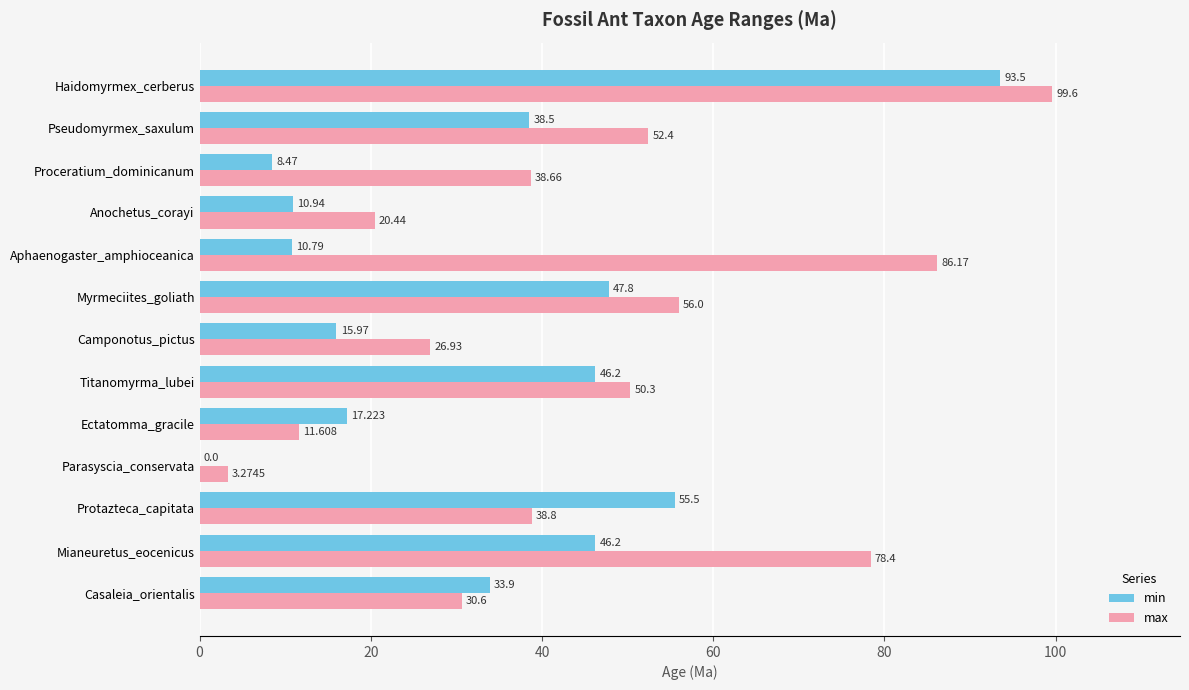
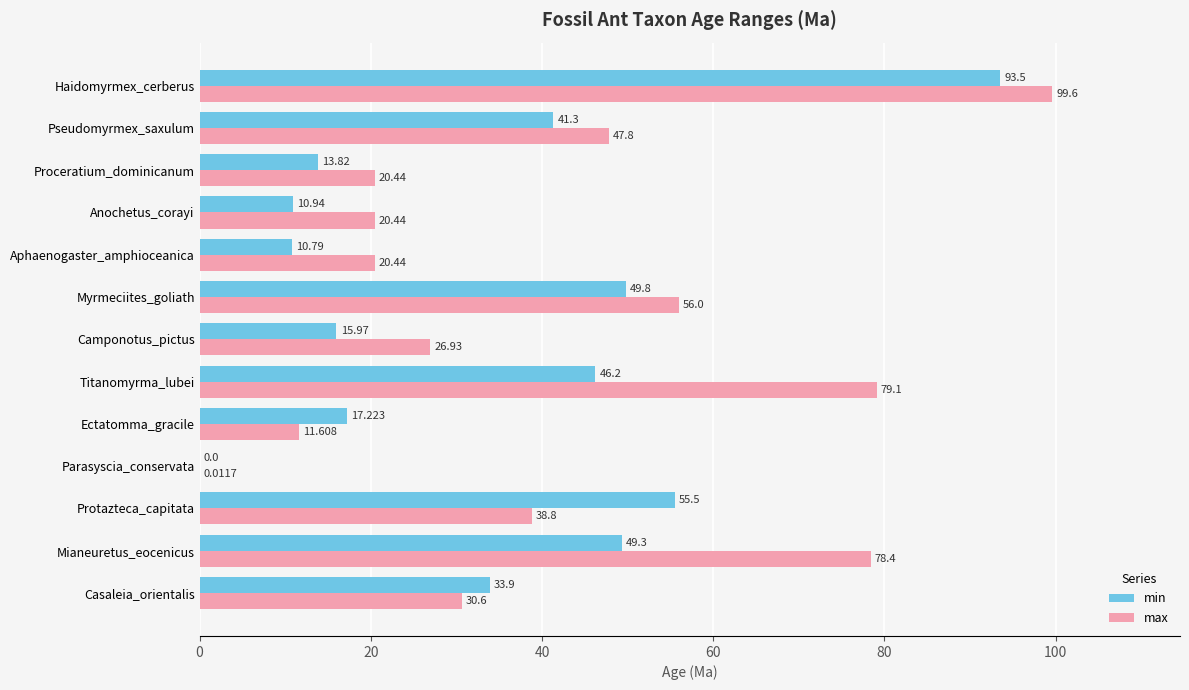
  {
    "min": {
      "Haidomyrmex_cerberus": 93.5,
-     "Pseudomyrmex_saxulum": 38.5,
-     "Proceratium_dominicanum": 8.47,
+     "Pseudomyrmex_saxulum": 41.3,
+     "Proceratium_dominicanum": 13.82,
      "Anochetus_corayi": 10.94,
      "Aphaenogaster_amphioceanica": 10.79,
-     "Myrmeciites_goliath": 47.8,
+     "Myrmeciites_goliath": 49.8,
      "Camponotus_pictus": 15.97,
      "Titanomyrma_lubei": 46.2,
      "Ectatomma_gracile": 17.223,
      "Parasyscia_conservata": 0.0,
      "Protazteca_capitata": 55.5,
-     "Mianeuretus_eocenicus": 46.2,
+     "Mianeuretus_eocenicus": 49.3,
      "Casaleia_orientalis": 33.9
    },
    "max": {
      "Haidomyrmex_cerberus": 99.6,
-     "Pseudomyrmex_saxulum": 52.4,
-     "Proceratium_dominicanum": 38.66,
+     "Pseudomyrmex_saxulum": 47.8,
+     "Proceratium_dominicanum": 20.44,
      "Anochetus_corayi": 20.44,
-     "Aphaenogaster_amphioceanica": 86.17,
+     "Aphaenogaster_amphioceanica": 20.44,
      "Myrmeciites_goliath": 56.0,
      "Camponotus_pictus": 26.93,
-     "Titanomyrma_lubei": 50.3,
+     "Titanomyrma_lubei": 79.1,
      "Ectatomma_gracile": 11.608,
-     "Parasyscia_conservata": 3.2745,
+     "Parasyscia_conservata": 0.0117,
      "Protazteca_capitata": 38.8,
      "Mianeuretus_eocenicus": 78.4,
      "Casaleia_orientalis": 30.6
    }
  }
